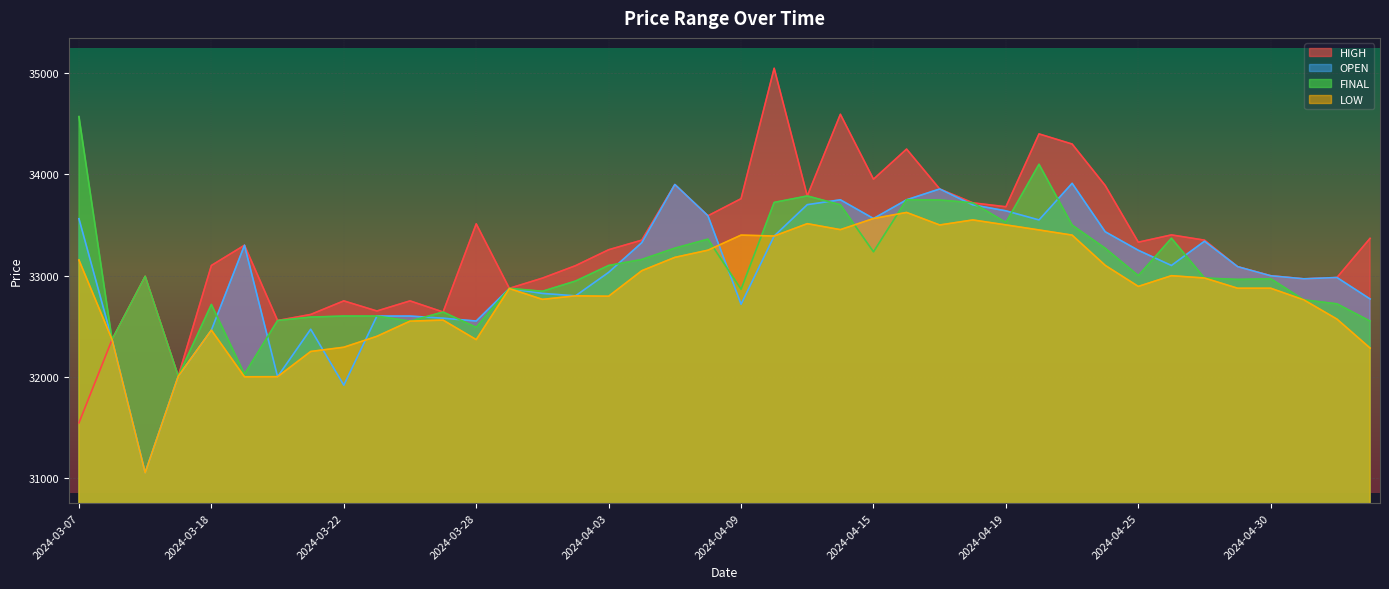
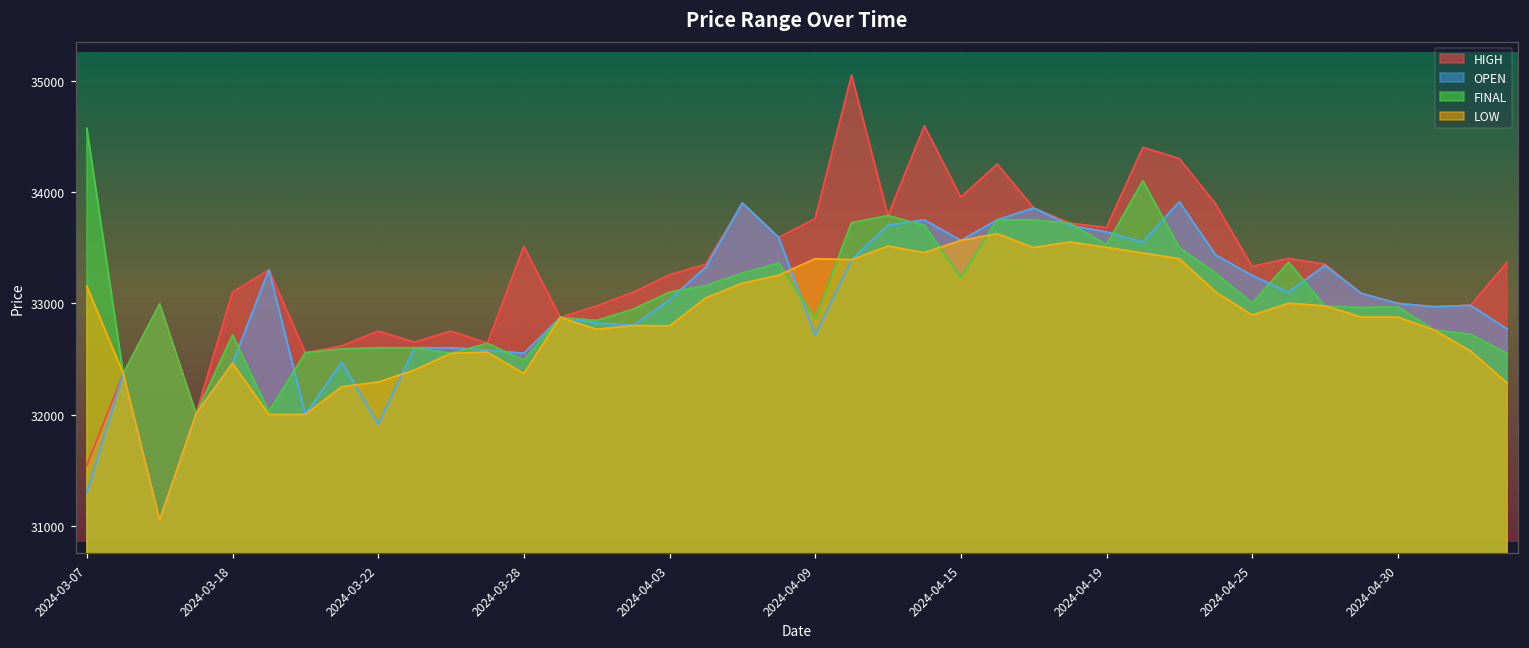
  {
    "HIGH": {
      "2024-03-07": 31550,
      "2024-03-18": 33100,
      "2024-03-22": 32750,
      "2024-03-28": 33510,
      "2024-04-03": 33260,
      "2024-04-09": 33760,
      "2024-04-15": 33950,
      "2024-04-19": 33680,
      "2024-04-25": 33330
    },
    "OPEN": {
-     "2024-03-07": 33560,
+     "2024-03-07": 31300,
      "2024-03-22": 31920,
      "2024-03-28": 32550,
      "2024-04-03": 33030,
      "2024-04-09": 32720,
      "2024-04-19": 33640,
      "2024-04-25": 33250
    },
    "FINAL": {
      "2024-03-07": 34570,
      "2024-03-18": 32720,
      "2024-03-22": 32600,
      "2024-03-28": 32490,
      "2024-04-03": 33100,
      "2024-04-09": 32860,
      "2024-04-15": 33240,
      "2024-04-25": 33000,
      "2024-04-30": 32970
    },
    "LOW": {
      "2024-03-07": 33150,
      "2024-03-22": 32290,
      "2024-03-28": 32370,
      "2024-04-03": 32800,
      "2024-04-09": 33400,
      "2024-04-25": 32890,
      "2024-04-30": 32880
    }
  }
